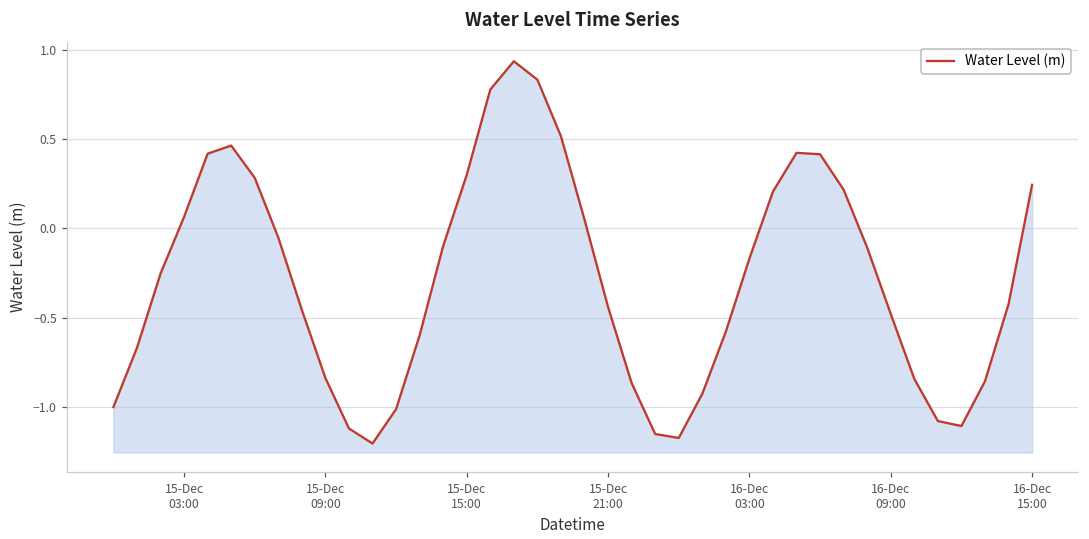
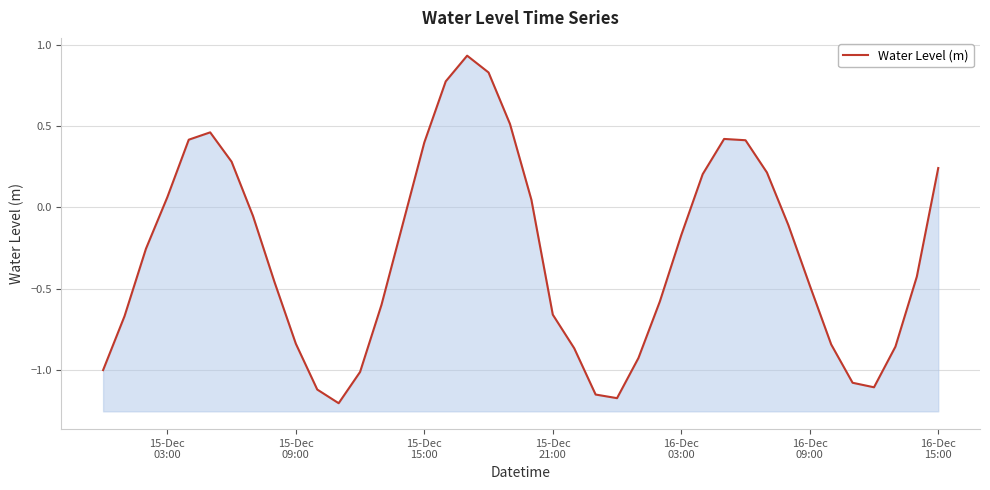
  {
    "15-Dec 03:00": 0.06,
    "15-Dec 09:00": -0.84,
-   "15-Dec 15:00": 0.30,
-   "15-Dec 21:00": -0.44,
+   "15-Dec 15:00": 0.40,
+   "15-Dec 21:00": -0.66,
    "16-Dec 03:00": -0.17,
    "16-Dec 09:00": -0.48,
    "16-Dec 15:00": 0.24
  }
